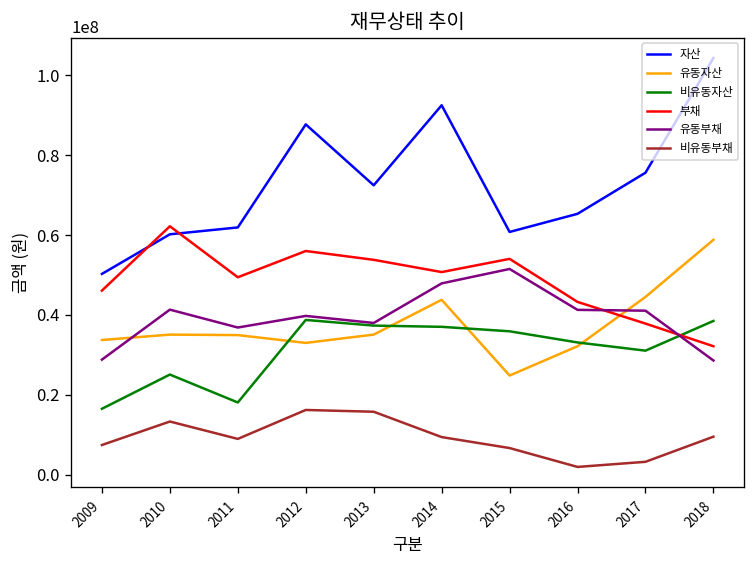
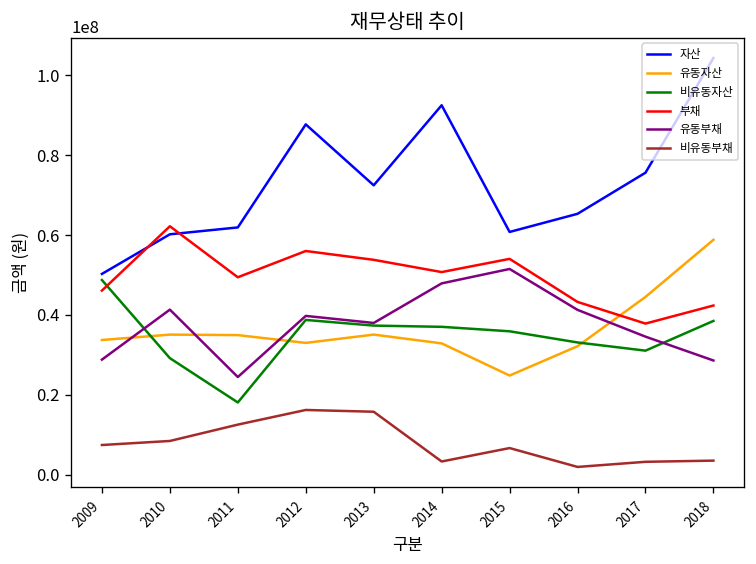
  {
    "자산": {
      "2009": 50000000,
      "2010": 60000000,
      "2011": 62000000,
      "2012": 88000000,
      "2013": 72000000,
      "2014": 92000000,
      "2015": 61000000,
      "2016": 65000000,
      "2017": 76000000
    },
    "유동자산": {
      "2009": 34000000,
      "2010": 35000000,
      "2011": 35000000,
      "2012": 33000000,
      "2013": 35000000,
-     "2014": 44000000,
+     "2014": 33000000,
      "2015": 25000000,
      "2016": 32000000,
      "2017": 45000000,
      "2018": 59000000
    },
    "비유동자산": {
-     "2009": 17000000,
-     "2010": 25000000,
+     "2009": 49000000,
+     "2010": 29000000,
      "2011": 18000000,
      "2012": 39000000,
      "2014": 37000000,
      "2015": 36000000,
      "2016": 33000000,
      "2017": 31000000,
      "2018": 39000000
    },
    "부채": {
      "2009": 46000000,
      "2010": 62000000,
      "2011": 49000000,
      "2012": 56000000,
      "2013": 54000000,
      "2014": 51000000,
      "2015": 54000000,
      "2016": 43000000,
      "2017": 38000000,
-     "2018": 32000000
+     "2018": 42000000
    },
    "유동부채": {
      "2009": 29000000,
      "2010": 41000000,
-     "2011": 37000000,
+     "2011": 24000000,
      "2012": 40000000,
      "2014": 48000000,
      "2015": 52000000,
      "2016": 41000000,
-     "2017": 41000000,
+     "2017": 35000000,
      "2018": 29000000
    },
    "비유동부채": {
      "2009": 7000000,
-     "2010": 13000000,
-     "2011": 9000000,
+     "2010": 8000000,
+     "2011": 13000000,
      "2012": 16000000,
      "2013": 16000000,
-     "2014": 9000000,
+     "2014": 3000000,
      "2015": 7000000,
      "2016": 2000000,
      "2017": 3000000,
-     "2018": 10000000
+     "2018": 4000000
    }
  }
